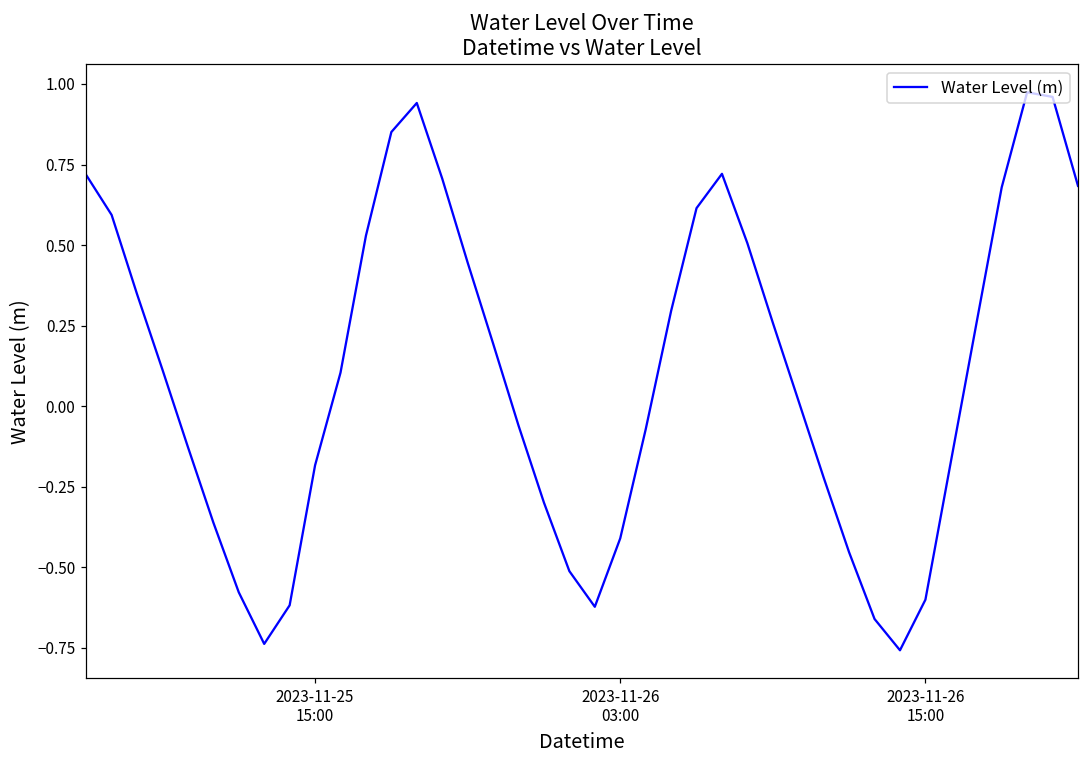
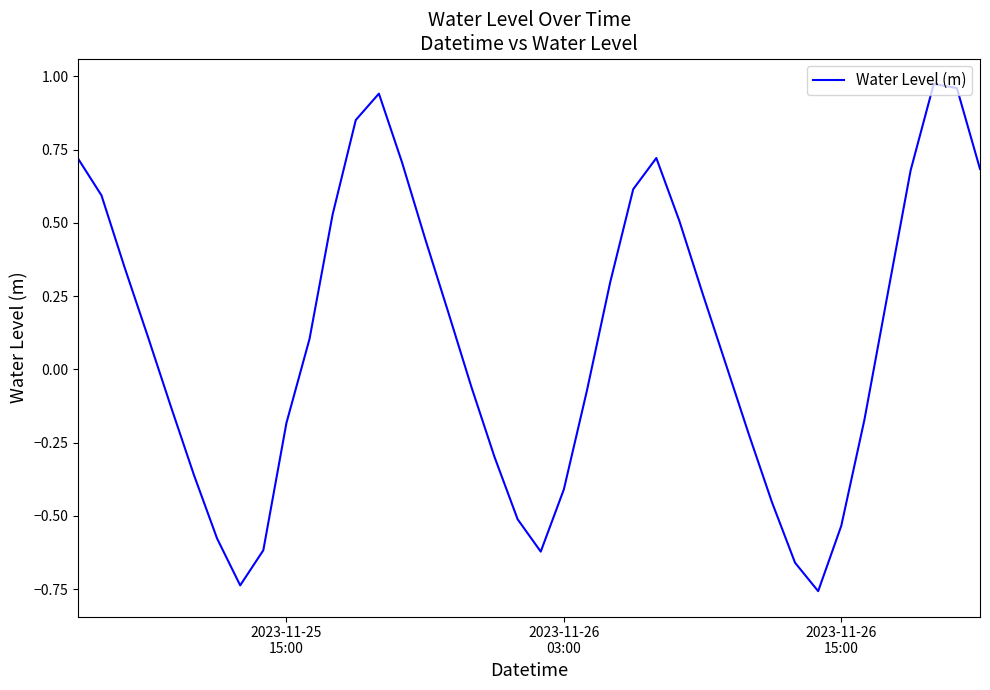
  {
    "2023-11-25 15:00": -0.18,
    "2023-11-26 03:00": -0.41,
-   "2023-11-26 15:00": -0.60
+   "2023-11-26 15:00": -0.53
  }
